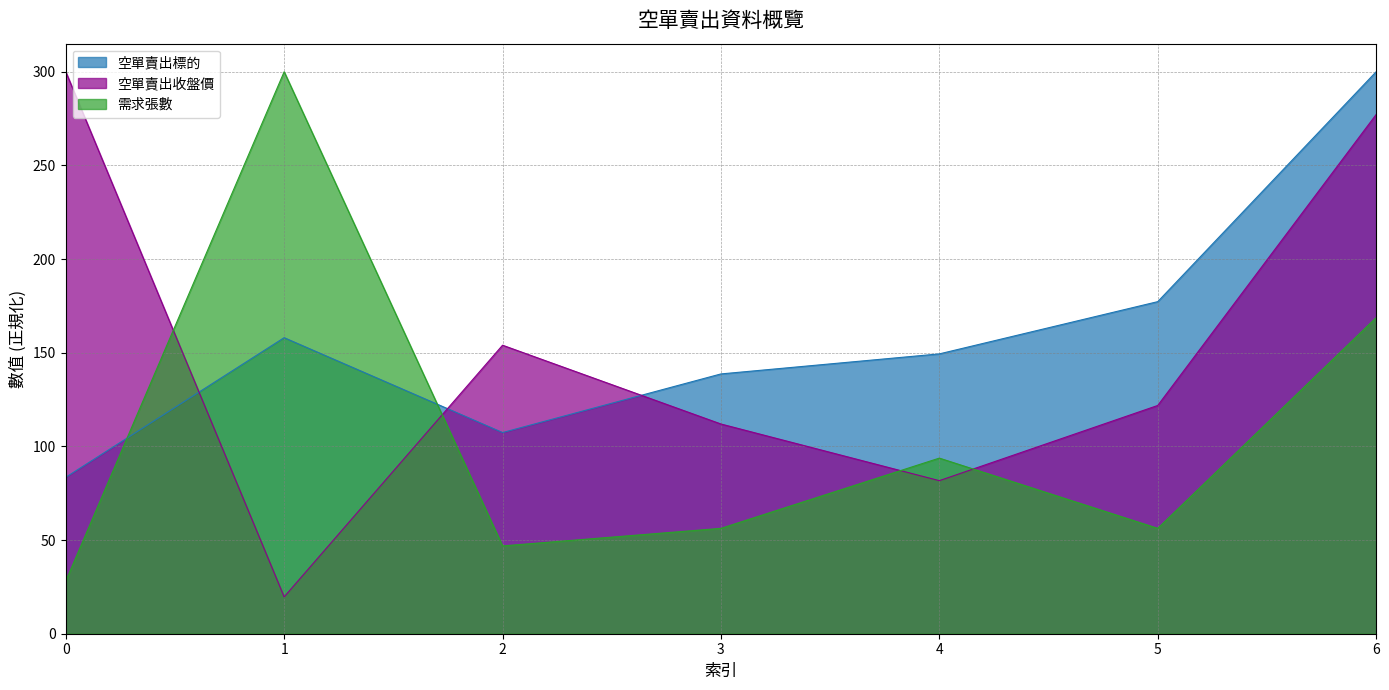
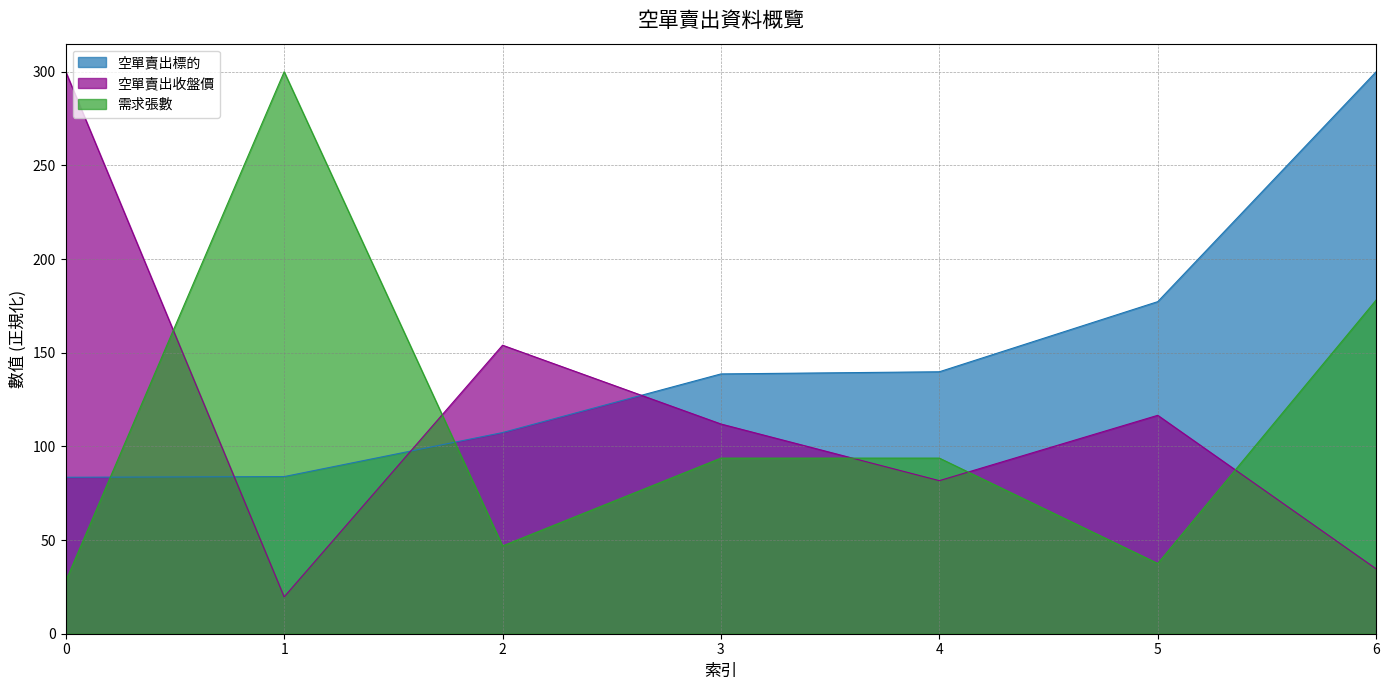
  {
    "空單賣出標的": {
      "0": 84,
-     "1": 158,
+     "1": 84,
      "2": 107,
      "3": 139,
-     "4": 149,
+     "4": 140,
      "5": 177,
      "6": 300
    },
    "空單賣出收盤價": {
      "0": 300,
      "1": 20,
      "2": 154,
      "3": 112,
      "4": 82,
-     "5": 122,
-     "6": 277
+     "5": 117,
+     "6": 35
    },
    "需求張數": {
      "0": 28,
      "1": 300,
      "2": 47,
-     "3": 56,
+     "3": 94,
      "4": 94,
-     "5": 56,
-     "6": 169
+     "5": 38,
+     "6": 178
    }
  }
